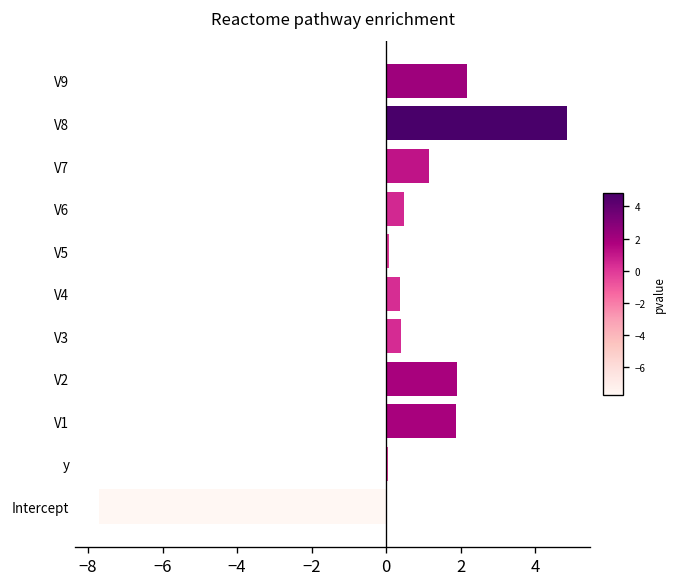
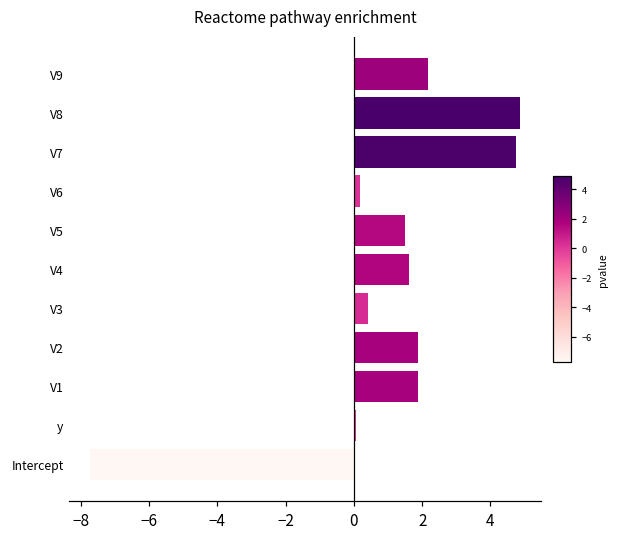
  {
    "V9": 2.2,
    "V8": 4.9,
-   "V7": 1.1,
-   "V6": 0.5,
-   "V5": 0.1,
-   "V4": 0.4,
+   "V7": 4.8,
+   "V6": 0.2,
+   "V5": 1.5,
+   "V4": 1.6,
    "V3": 0.4,
    "V2": 1.9,
    "V1": 1.9,
    "Intercept": -7.7
  }
